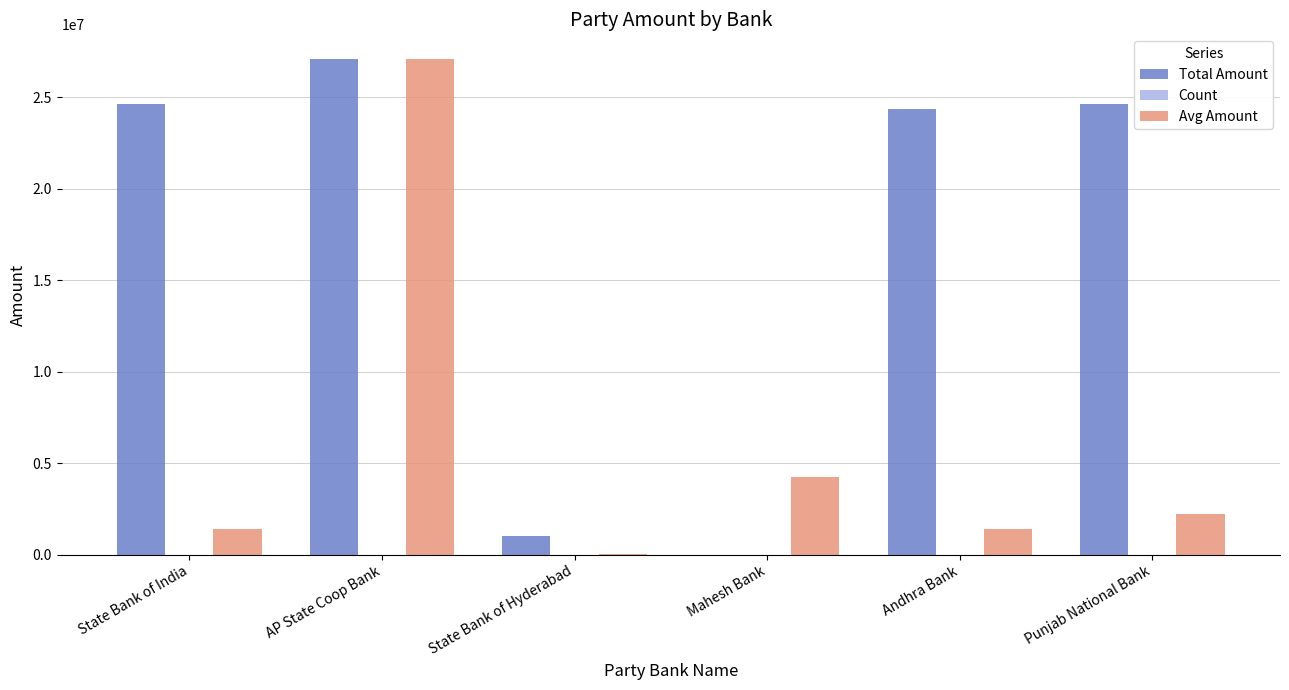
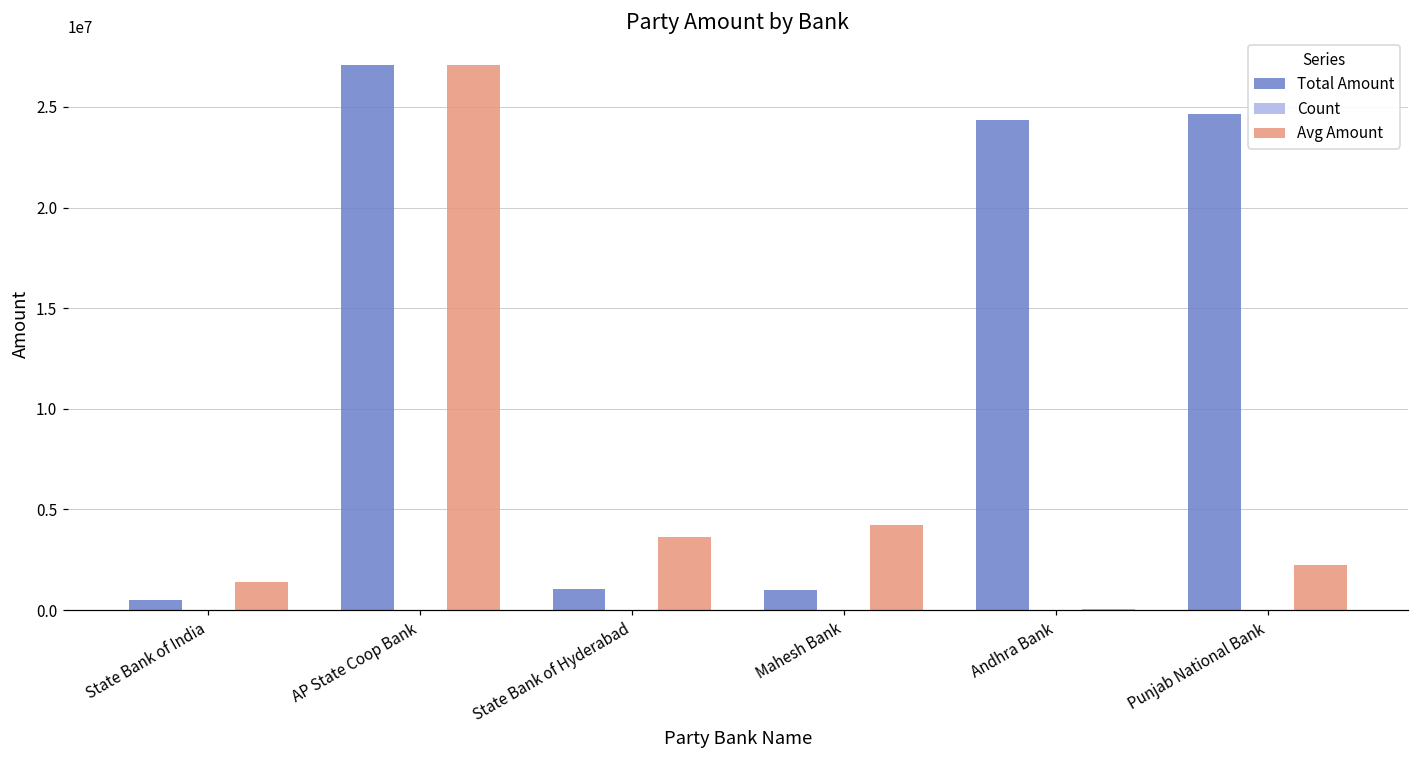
  {
    "Total Amount": {
-     "State Bank of India": 24600000,
+     "State Bank of India": 500000,
      "AP State Coop Bank": 27100000,
      "State Bank of Hyderabad": 1000000,
-     "Mahesh Bank": 0,
+     "Mahesh Bank": 1000000,
      "Andhra Bank": 24300000,
      "Punjab National Bank": 24600000
    },
    "Avg Amount": {
      "State Bank of India": 1400000,
      "AP State Coop Bank": 27100000,
-     "State Bank of Hyderabad": 0,
+     "State Bank of Hyderabad": 3600000,
      "Mahesh Bank": 4300000,
-     "Andhra Bank": 1400000,
+     "Andhra Bank": 0,
      "Punjab National Bank": 2200000
    }
  }
